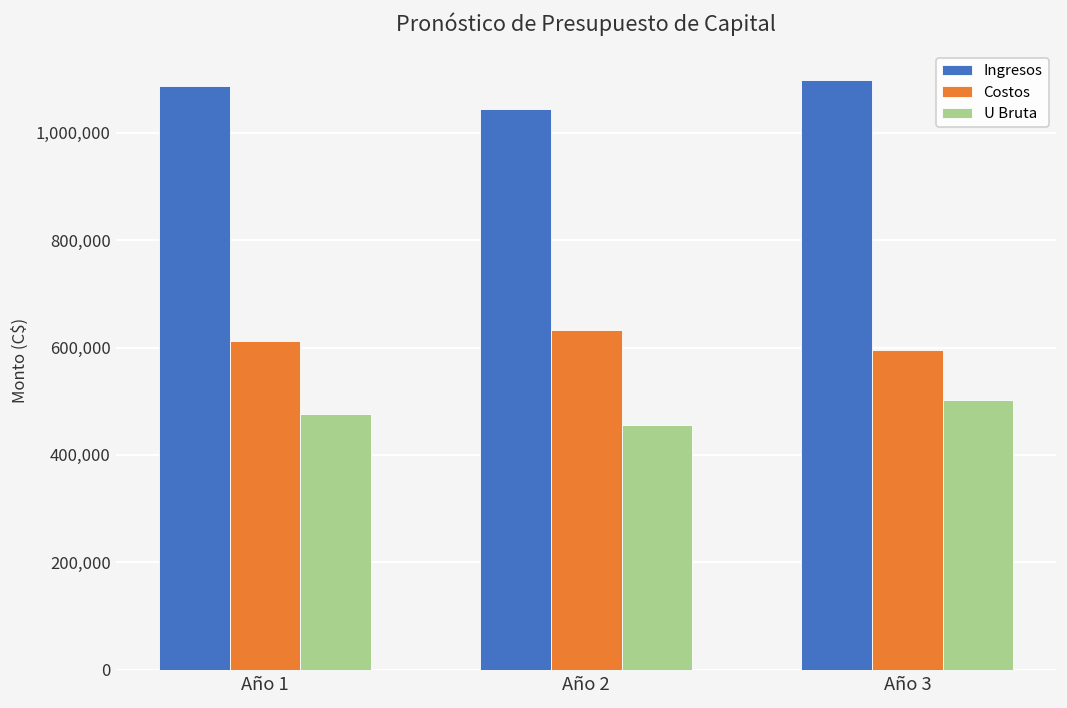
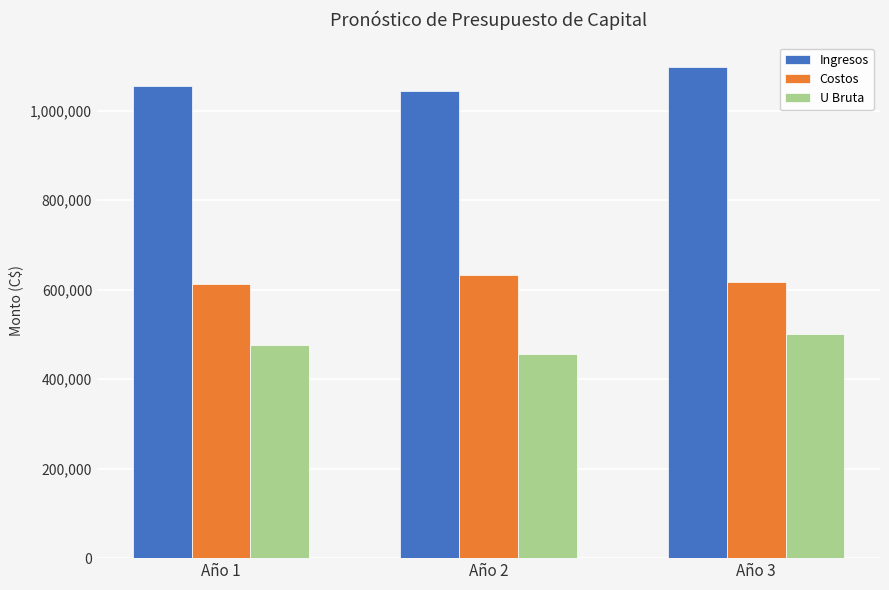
  {
    "Ingresos": {
-     "Año 1": "1,090,000",
+     "Año 1": "1,060,000",
      "Año 2": "1,040,000",
      "Año 3": "1,100,000"
    },
    "Costos": {
      "Año 1": "610,000",
      "Año 2": "630,000",
-     "Año 3": "600,000"
+     "Año 3": "620,000"
    },
    "U Bruta": {
      "Año 1": "480,000",
      "Año 2": "460,000",
      "Año 3": "500,000"
    }
  }
